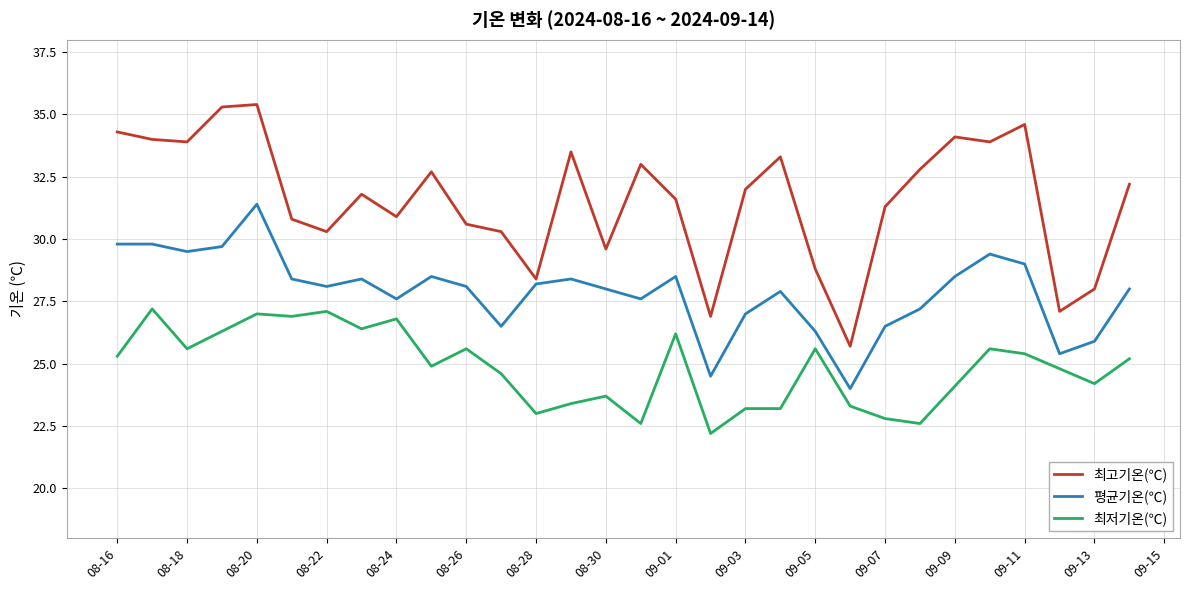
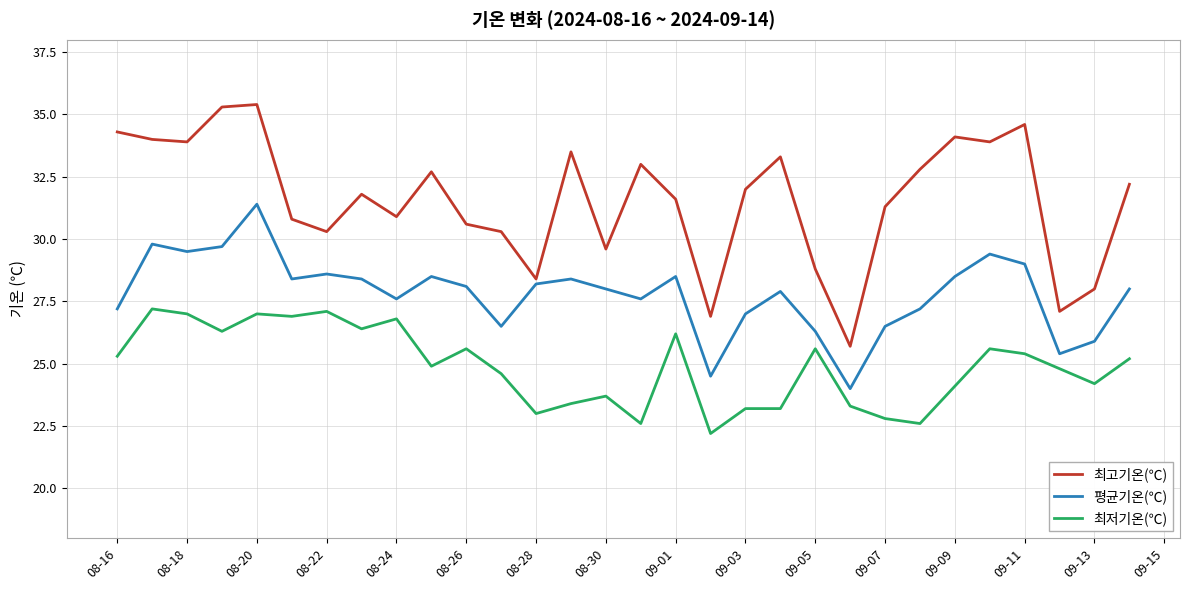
  {
    "최고기온(℃)": {
      "08-16": 34.3,
      "08-18": 33.9,
      "08-20": 35.4,
      "08-22": 30.3,
      "08-24": 30.9,
      "08-26": 30.6,
      "08-28": 28.4,
      "08-30": 29.6,
      "09-01": 31.6,
      "09-03": 32.0,
      "09-05": 28.8,
      "09-07": 31.3,
      "09-09": 34.1,
      "09-11": 34.6,
      "09-13": 28.0
    },
    "평균기온(℃)": {
-     "08-16": 29.8,
+     "08-16": 27.2,
      "08-18": 29.5,
      "08-20": 31.4,
-     "08-22": 28.1,
+     "08-22": 28.6,
      "08-24": 27.6,
      "08-26": 28.1,
      "08-28": 28.2,
      "08-30": 28.0,
      "09-01": 28.5,
      "09-03": 27.0,
      "09-05": 26.3,
      "09-07": 26.5,
      "09-09": 28.5,
      "09-11": 29.0,
      "09-13": 25.9
    },
    "최저기온(℃)": {
      "08-16": 25.3,
-     "08-18": 25.6,
+     "08-18": 27.0,
      "08-20": 27.0,
      "08-22": 27.1,
      "08-24": 26.8,
      "08-26": 25.6,
      "08-28": 23.0,
      "08-30": 23.7,
      "09-01": 26.2,
      "09-03": 23.2,
      "09-05": 25.6,
      "09-07": 22.8,
      "09-09": 24.1,
      "09-11": 25.4,
      "09-13": 24.2
    }
  }
